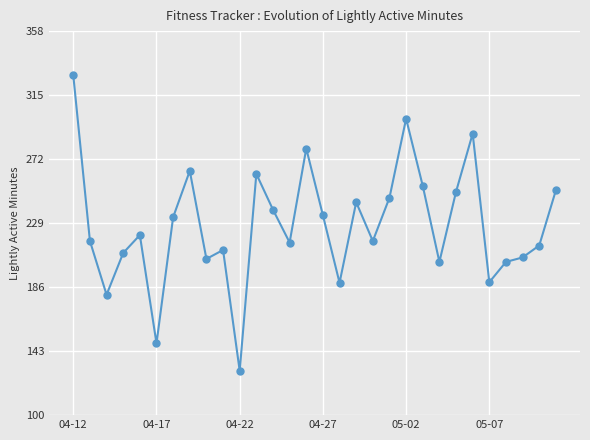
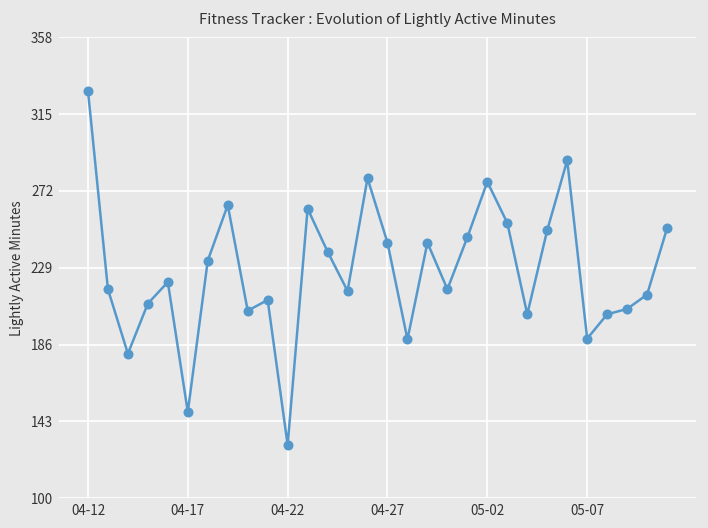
  {
    "04-12": 328,
    "04-17": 148,
    "04-22": 130,
-   "04-27": 234,
-   "05-02": 299,
+   "04-27": 243,
+   "05-02": 277,
    "05-07": 189
  }
